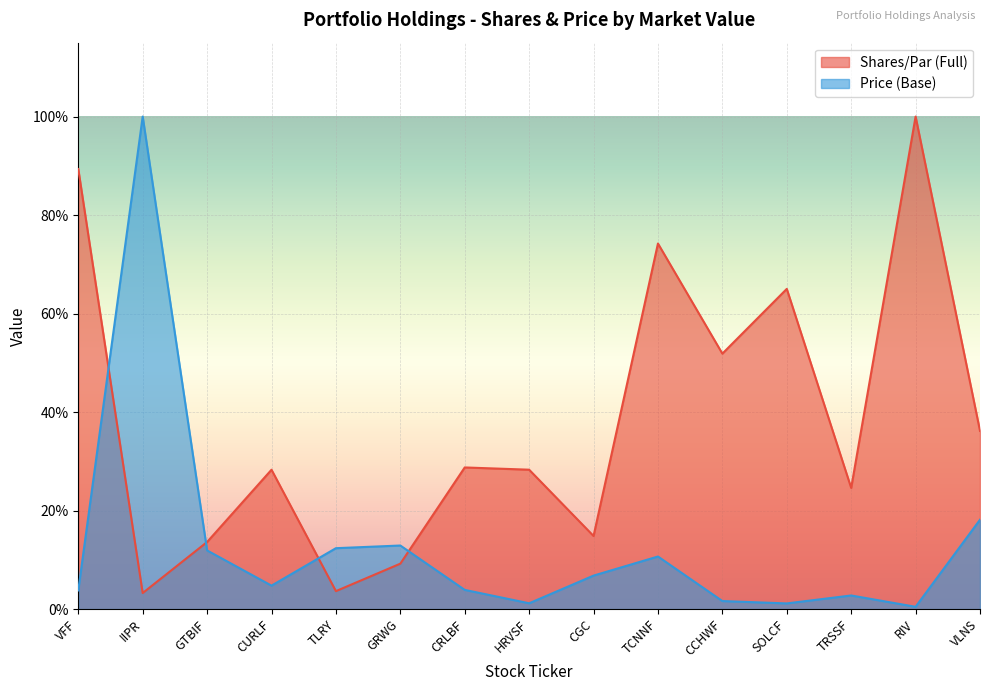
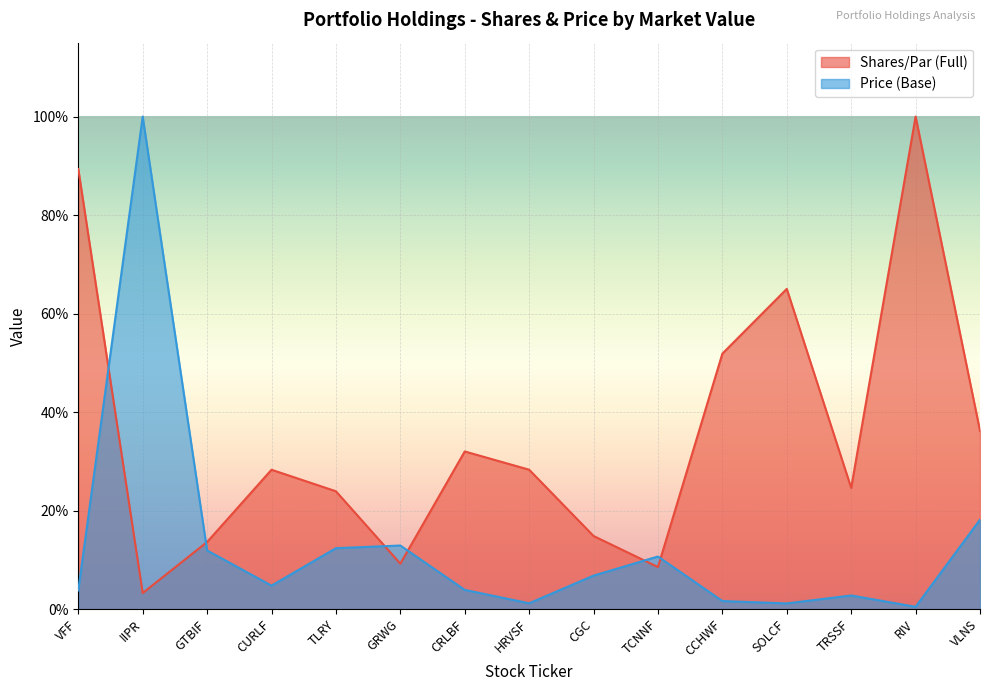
  {
    "Shares/Par (Full)": {
      "VFF": "89%",
      "IIPR": "3%",
      "GTBIF": "14%",
      "CURLF": "28%",
-     "TLRY": "4%",
+     "TLRY": "24%",
      "GRWG": "9%",
-     "CRLBF": "29%",
+     "CRLBF": "32%",
      "HRVSF": "28%",
      "CGC": "15%",
-     "TCNNF": "74%",
+     "TCNNF": "9%",
      "CCHWF": "52%",
      "SOLCF": "65%",
      "TRSSF": "25%",
      "RIV": "100%",
      "VLNS": "36%"
    },
    "Price (Base)": {
      "VFF": "4%",
      "IIPR": "100%",
      "GTBIF": "12%",
      "CURLF": "5%",
      "TLRY": "12%",
      "GRWG": "13%",
      "CRLBF": "4%",
      "HRVSF": "1%",
      "CGC": "7%",
      "TCNNF": "11%",
      "CCHWF": "2%",
      "SOLCF": "1%",
      "TRSSF": "3%",
      "RIV": "0%",
      "VLNS": "18%"
    }
  }
